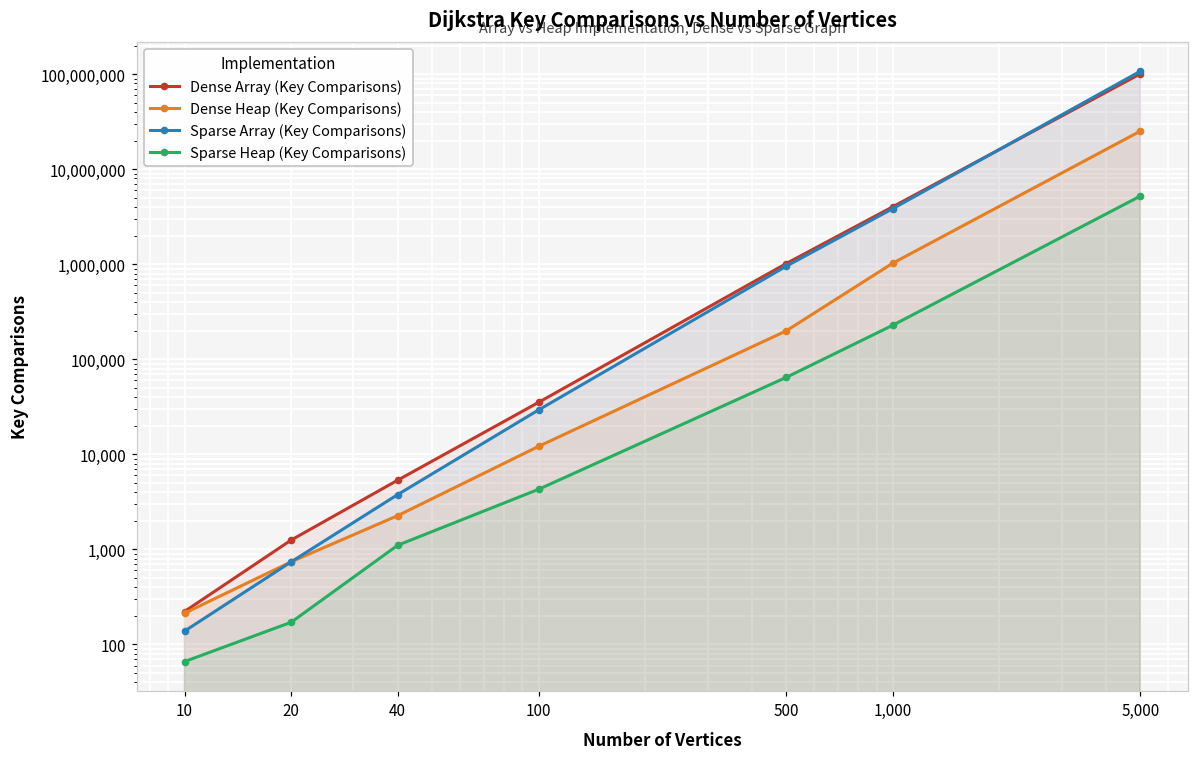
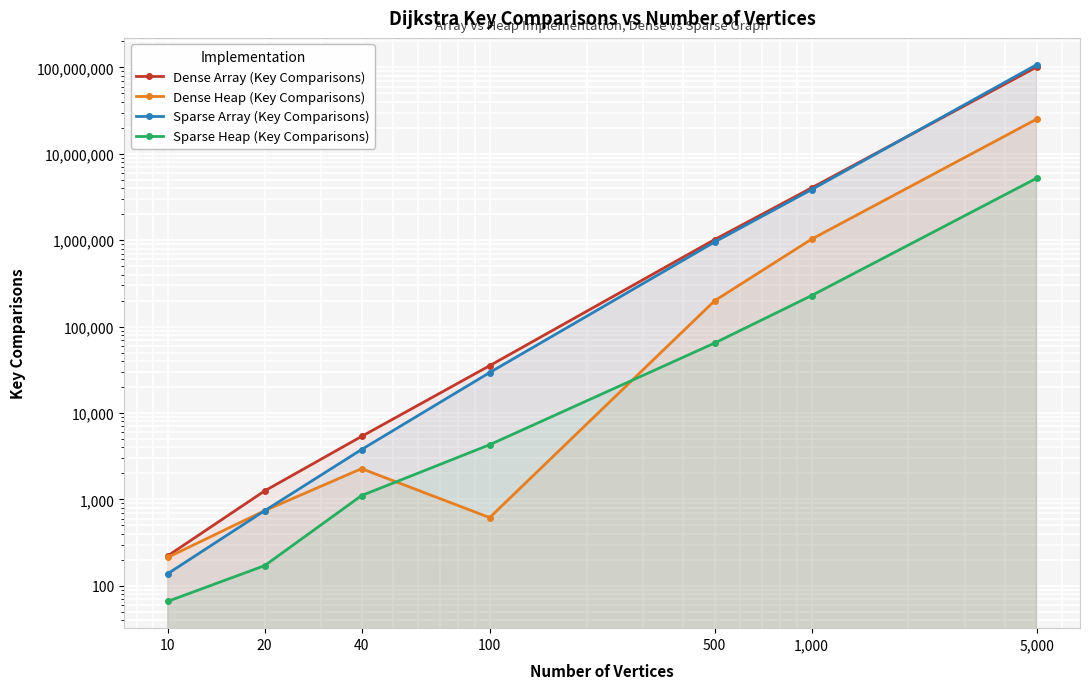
  {
    "Dense Array (Key Comparisons)": {
      "20": "1,300",
      "40": "5,000",
      "100": "35,000"
    },
    "Dense Heap (Key Comparisons)": {
      "40": "2,300",
-     "100": "12,000",
+     "100": "600",
      "500": "200,000",
      "1,000": "1,000,000",
      "5,000": "25,000,000"
    },
    "Sparse Array (Key Comparisons)": {
      "10": "140",
      "40": "4,000",
      "100": "29,000"
    },
    "Sparse Heap (Key Comparisons)": {
      "10": "70",
      "20": "170",
      "40": "1,100",
      "100": "4,000",
      "500": "60,000",
      "1,000": "230,000",
      "5,000": "5,000,000"
    }
  }
